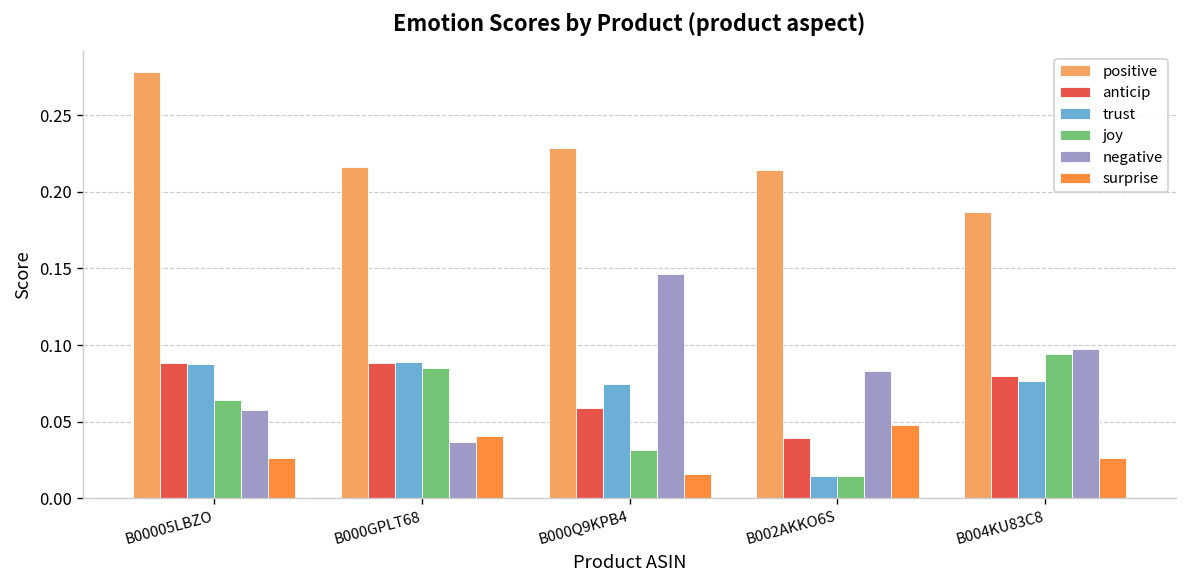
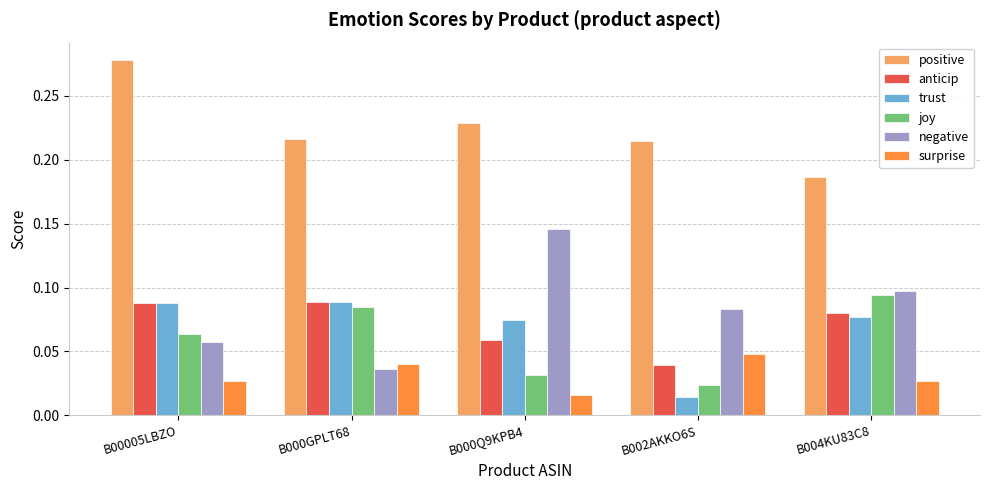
  {
    "anticip": {
      "B00005LBZO": 0.088,
      "B000GPLT68": 0.088,
      "B000Q9KPB4": 0.059,
      "B002AKKO6S": 0.039,
      "B004KU83C8": 0.080
    },
    "joy": {
      "B00005LBZO": 0.064,
      "B000GPLT68": 0.085,
      "B000Q9KPB4": 0.031,
-     "B002AKKO6S": 0.014,
+     "B002AKKO6S": 0.024,
      "B004KU83C8": 0.094
    }
  }
